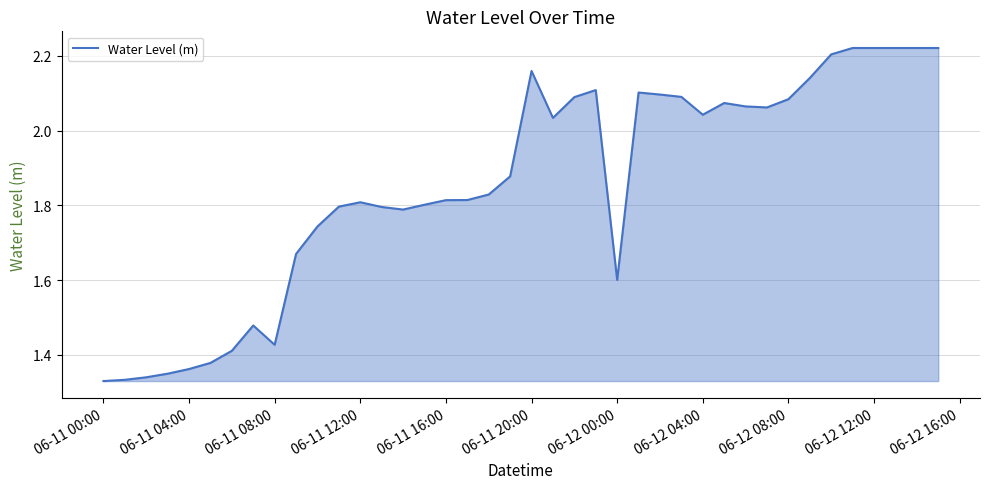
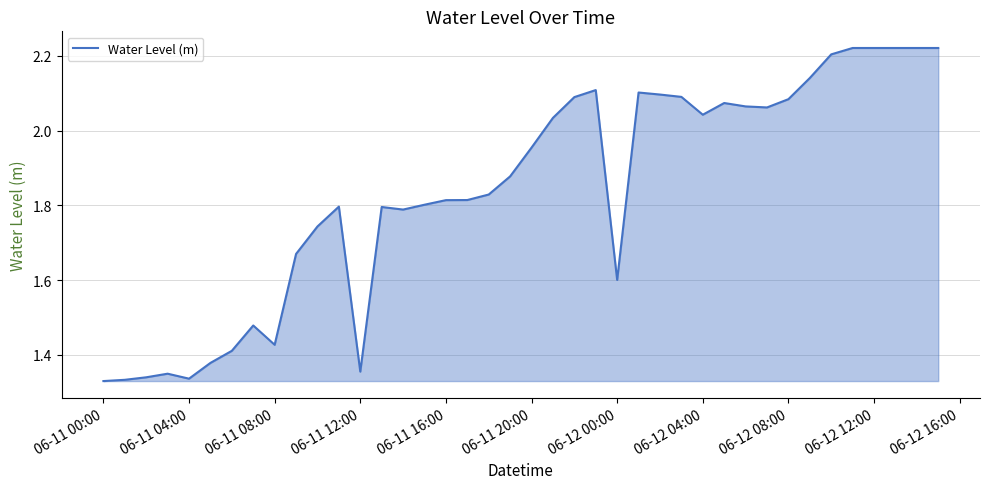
  {
    "06-11 00:00": 1.33,
-   "06-11 04:00": 1.36,
+   "06-11 04:00": 1.34,
    "06-11 08:00": 1.43,
-   "06-11 12:00": 1.81,
+   "06-11 12:00": 1.36,
    "06-11 16:00": 1.81,
-   "06-11 20:00": 2.16,
+   "06-11 20:00": 1.95,
    "06-12 00:00": 1.60,
    "06-12 04:00": 2.04,
    "06-12 08:00": 2.08,
    "06-12 12:00": 2.22
  }
